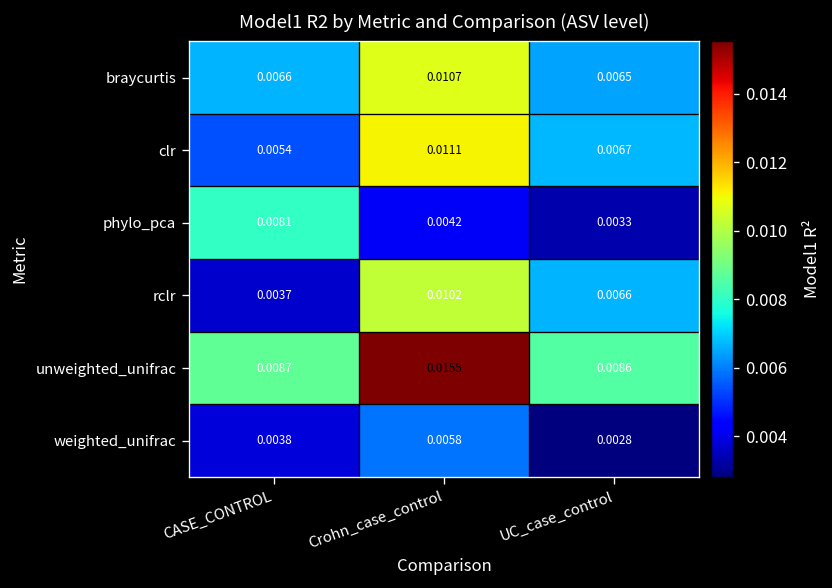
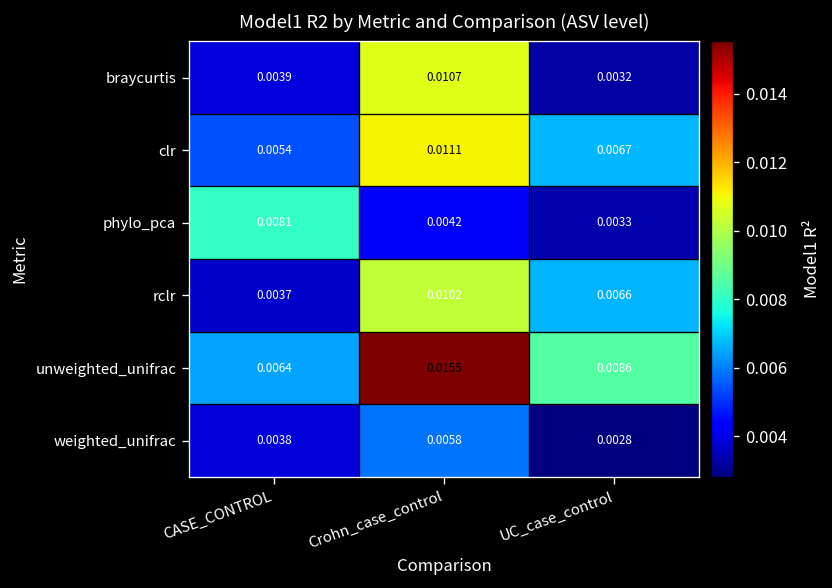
  {
    "braycurtis": {
-     "CASE_CONTROL": 0.0066,
+     "CASE_CONTROL": 0.0039,
      "Crohn_case_control": 0.0107,
-     "UC_case_control": 0.0065
+     "UC_case_control": 0.0032
    },
    "clr": {
      "CASE_CONTROL": 0.0054,
      "Crohn_case_control": 0.0111,
      "UC_case_control": 0.0067
    },
    "phylo_pca": {
      "CASE_CONTROL": 0.0081,
      "Crohn_case_control": 0.0042,
      "UC_case_control": 0.0033
    },
    "rclr": {
      "CASE_CONTROL": 0.0037,
      "Crohn_case_control": 0.0102,
      "UC_case_control": 0.0066
    },
    "unweighted_unifrac": {
-     "CASE_CONTROL": 0.0087,
+     "CASE_CONTROL": 0.0064,
      "Crohn_case_control": 0.0155,
      "UC_case_control": 0.0086
    },
    "weighted_unifrac": {
      "CASE_CONTROL": 0.0038,
      "Crohn_case_control": 0.0058,
      "UC_case_control": 0.0028
    }
  }
